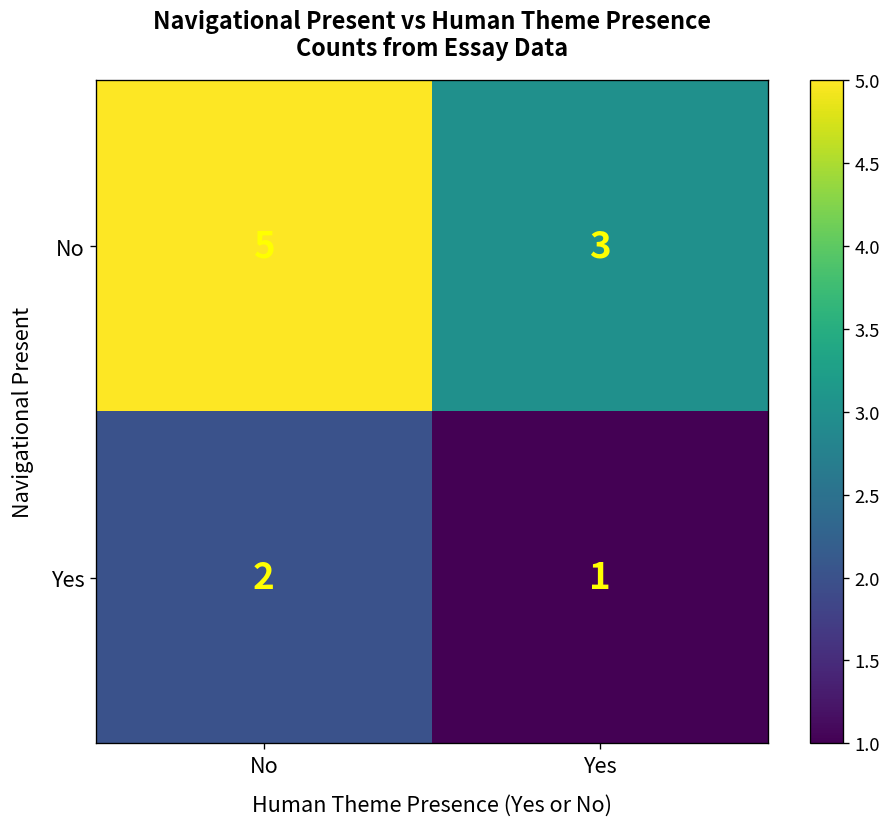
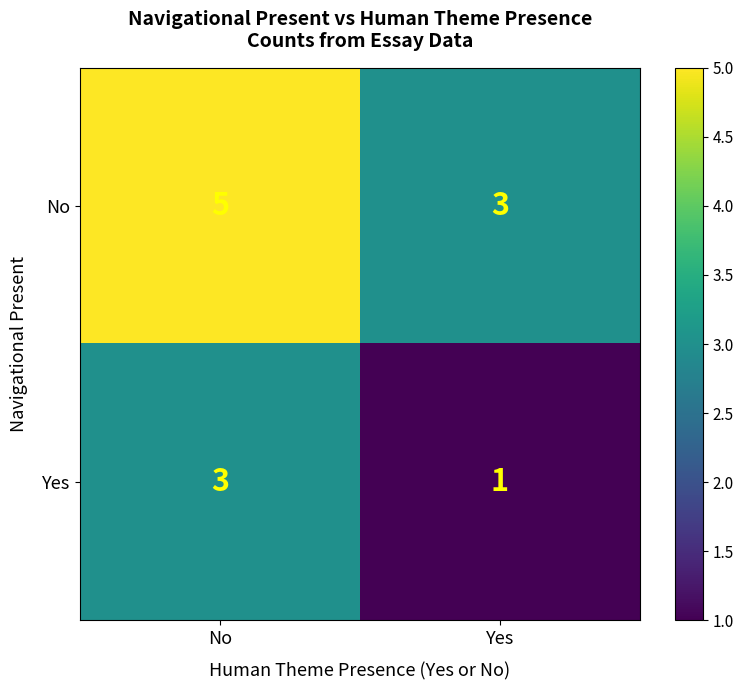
  {
    "No": {
      "Yes": 3
    },
    "Yes": {
-     "No": 2,
+     "No": 3,
      "Yes": 1
    }
  }
